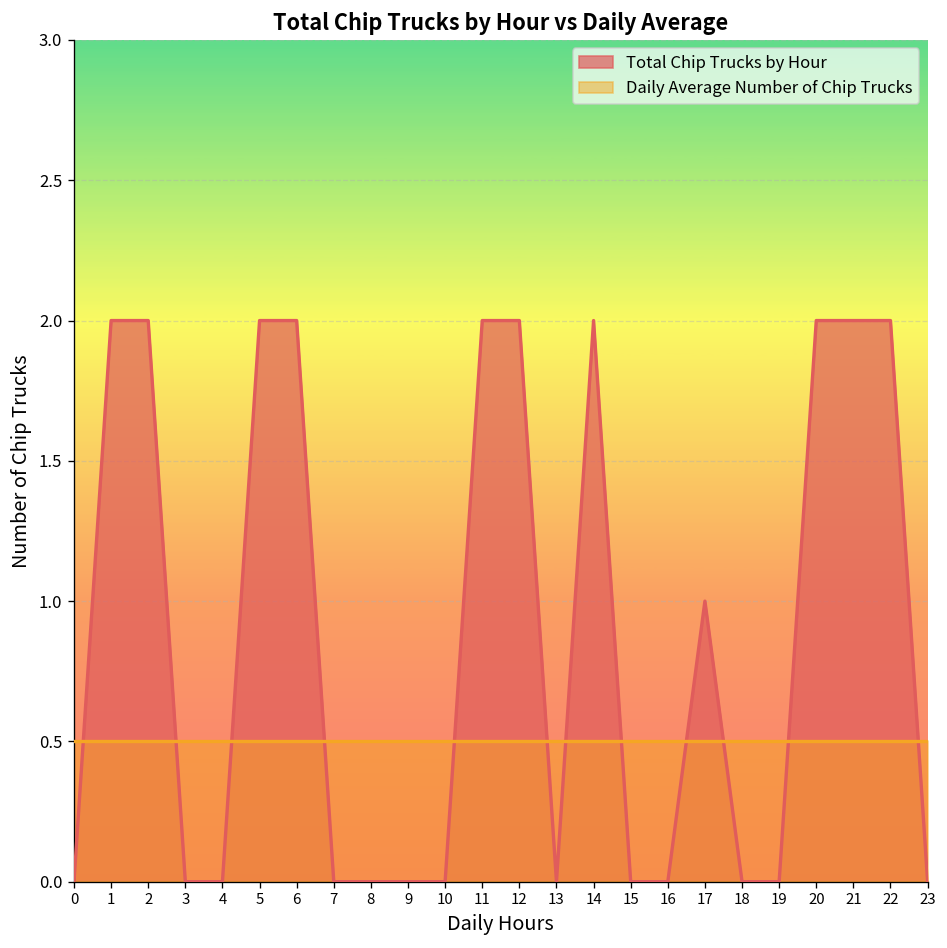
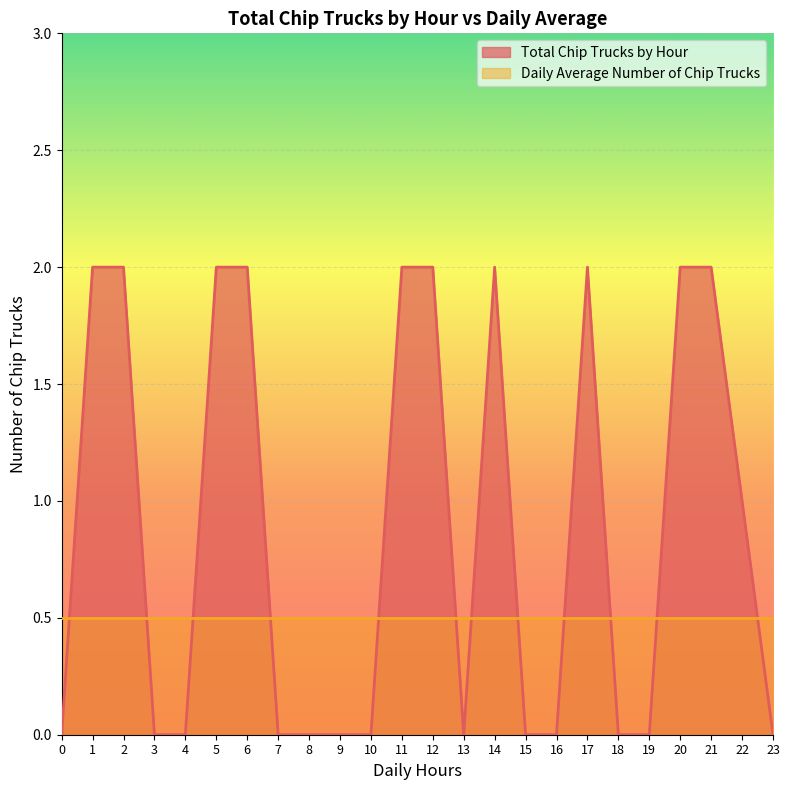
  {
    "Total Chip Trucks by Hour": {
      "0": 0,
      "1": 2,
      "2": 2,
      "3": 0,
      "4": 0,
      "5": 2,
      "6": 2,
      "7": 0,
      "8": 0,
      "9": 0,
      "10": 0,
      "11": 2,
      "12": 2,
      "13": 0,
      "14": 2,
      "15": 0,
      "16": 0,
-     "17": 1,
+     "17": 2,
      "18": 0,
      "19": 0,
      "20": 2,
      "21": 2,
-     "22": 2,
+     "22": 1,
      "23": 0
    },
    "Daily Average Number of Chip Trucks": {
      "0": 0.50,
      "1": 0.50,
      "2": 0.50,
      "3": 0.50,
      "4": 0.50,
      "5": 0.50,
      "6": 0.50,
      "7": 0.50,
      "8": 0.50,
      "9": 0.50,
      "10": 0.50,
      "11": 0.50,
      "12": 0.50,
      "13": 0.50,
      "14": 0.50,
      "15": 0.50,
      "16": 0.50,
      "17": 0.50,
      "18": 0.50,
      "19": 0.50,
      "20": 0.50,
      "21": 0.50,
      "22": 0.50,
      "23": 0.50
    }
  }
